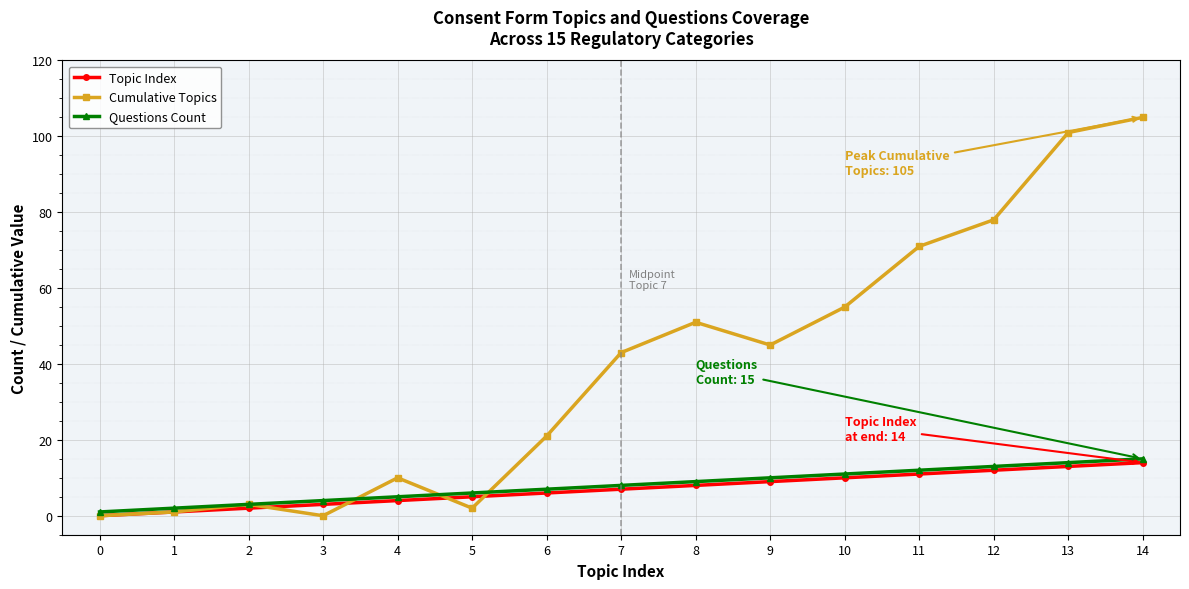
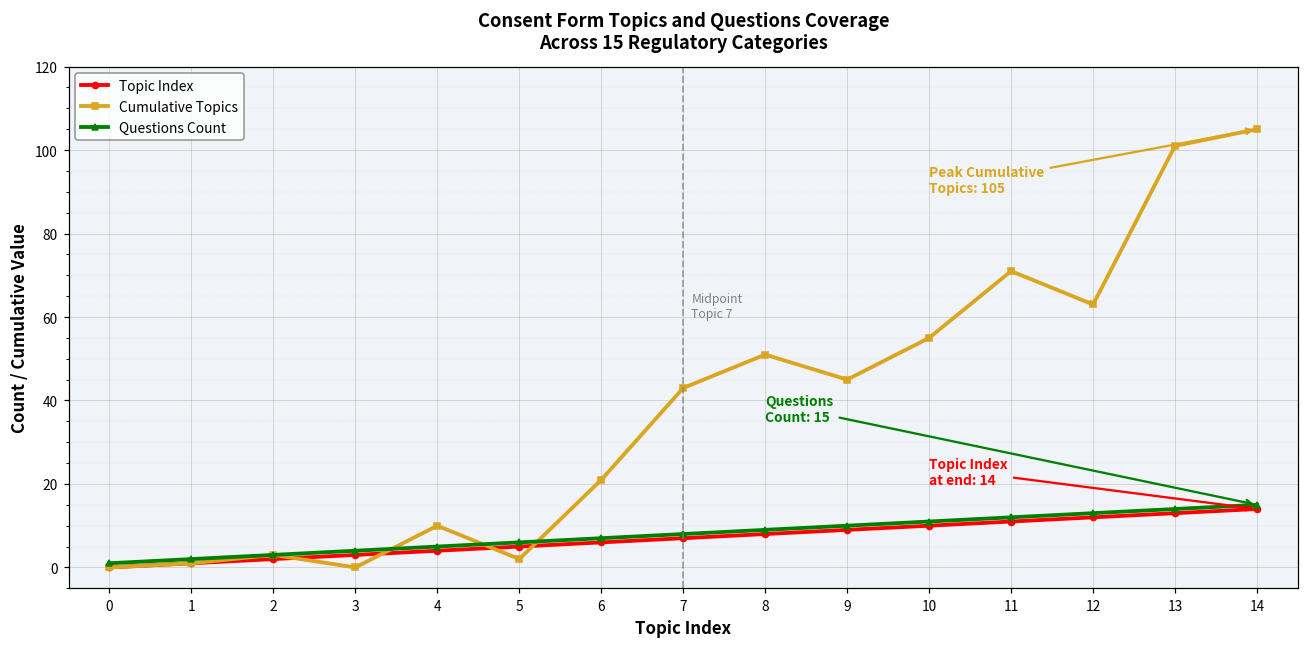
  {
    "Topic Index": {
      "2": 2,
      "3": 3,
      "4": 4,
      "5": 5,
      "6": 6,
      "7": 7,
      "8": 8,
      "9": 9,
      "10": 10,
      "11": 11,
      "12": 12,
      "13": 13,
      "14": 14
    },
    "Cumulative Topics": {
      "3": 0,
      "4": 10,
      "5": 2,
      "6": 21,
      "7": 43,
      "8": 51,
      "9": 45,
      "10": 55,
      "11": 71,
-     "12": 78,
+     "12": 63,
      "14": 105
    },
    "Questions Count": {
      "0": 1,
      "1": 2,
      "3": 4,
      "4": 5,
      "5": 6,
      "6": 7,
      "7": 8,
      "8": 9,
      "9": 10,
      "10": 11,
      "11": 12,
      "12": 13,
      "14": 15
    }
  }
